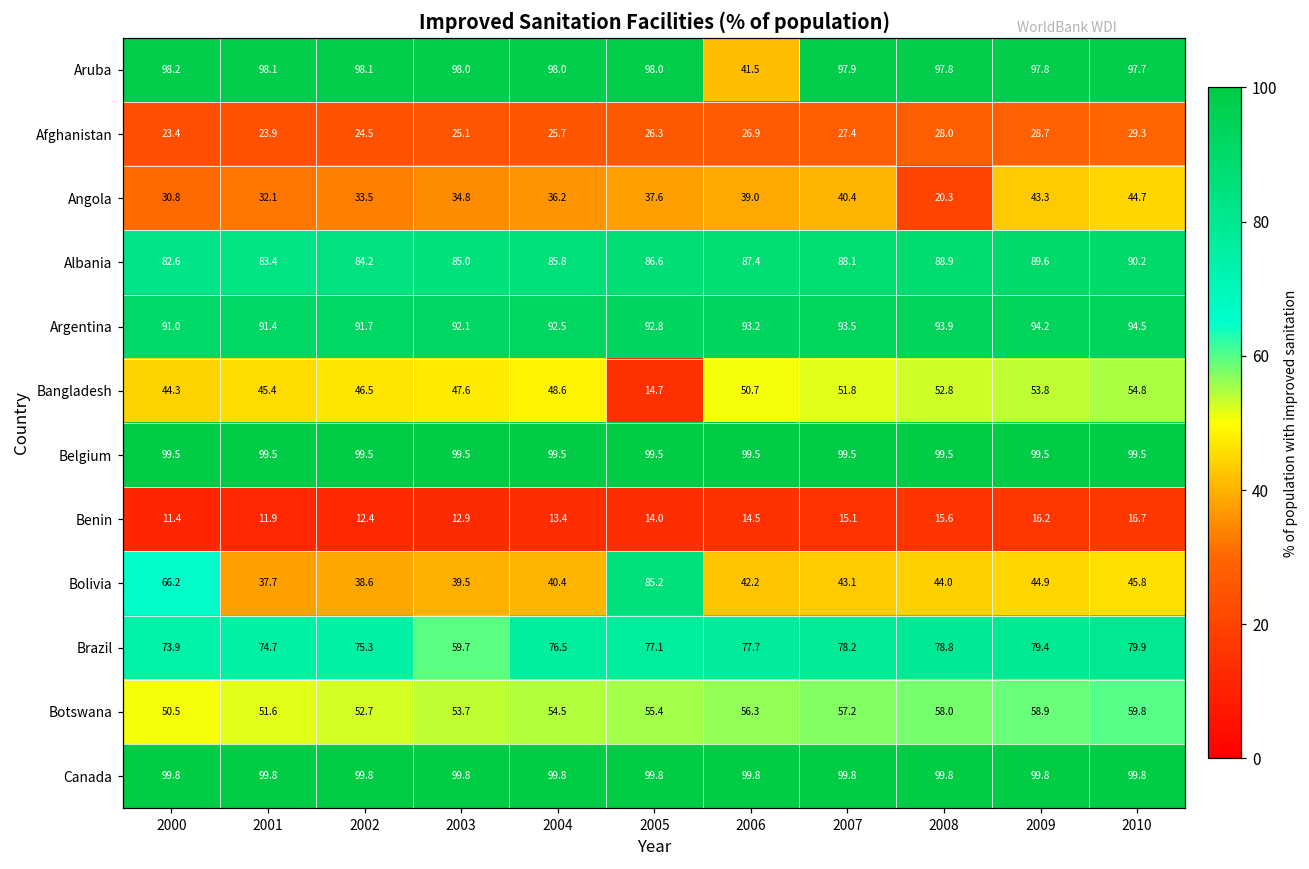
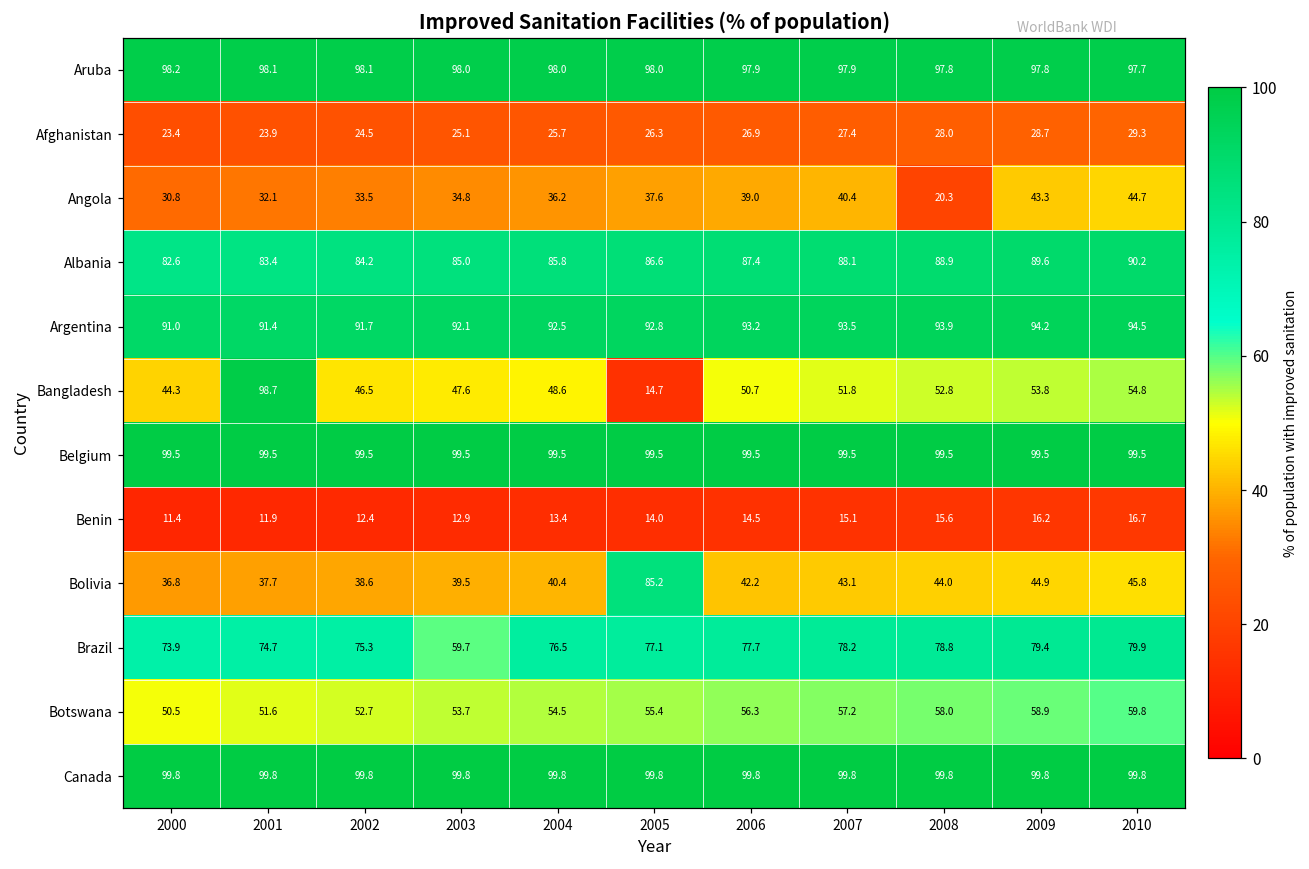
  {
    "Aruba": {
      "2000": 98.2,
      "2001": 98.1,
      "2002": 98.1,
      "2003": 98.0,
      "2004": 98.0,
      "2005": 98.0,
-     "2006": 41.5,
+     "2006": 97.9,
      "2007": 97.9,
      "2008": 97.8,
      "2009": 97.8,
      "2010": 97.7
    },
    "Afghanistan": {
      "2000": 23.4,
      "2001": 23.9,
      "2002": 24.5,
      "2003": 25.1,
      "2004": 25.7,
      "2005": 26.3,
      "2006": 26.9,
      "2007": 27.4,
      "2008": 28.0,
      "2009": 28.7,
      "2010": 29.3
    },
    "Angola": {
      "2000": 30.8,
      "2001": 32.1,
      "2002": 33.5,
      "2003": 34.8,
      "2004": 36.2,
      "2005": 37.6,
      "2006": 39.0,
      "2007": 40.4,
      "2008": 20.3,
      "2009": 43.3,
      "2010": 44.7
    },
    "Albania": {
      "2000": 82.6,
      "2001": 83.4,
      "2002": 84.2,
      "2003": 85.0,
      "2004": 85.8,
      "2005": 86.6,
      "2006": 87.4,
      "2007": 88.1,
      "2008": 88.9,
      "2009": 89.6,
      "2010": 90.2
    },
    "Argentina": {
      "2000": 91.0,
      "2001": 91.4,
      "2002": 91.7,
      "2003": 92.1,
      "2004": 92.5,
      "2005": 92.8,
      "2006": 93.2,
      "2007": 93.5,
      "2008": 93.9,
      "2009": 94.2,
      "2010": 94.5
    },
    "Bangladesh": {
      "2000": 44.3,
-     "2001": 45.4,
+     "2001": 98.7,
      "2002": 46.5,
      "2003": 47.6,
      "2004": 48.6,
      "2005": 14.7,
      "2006": 50.7,
      "2007": 51.8,
      "2008": 52.8,
      "2009": 53.8,
      "2010": 54.8
    },
    "Belgium": {
      "2000": 99.5,
      "2001": 99.5,
      "2002": 99.5,
      "2003": 99.5,
      "2004": 99.5,
      "2005": 99.5,
      "2006": 99.5,
      "2007": 99.5,
      "2008": 99.5,
      "2009": 99.5,
      "2010": 99.5
    },
    "Benin": {
      "2000": 11.4,
      "2001": 11.9,
      "2002": 12.4,
      "2003": 12.9,
      "2004": 13.4,
      "2005": 14.0,
      "2006": 14.5,
      "2007": 15.1,
      "2008": 15.6,
      "2009": 16.2,
      "2010": 16.7
    },
    "Bolivia": {
-     "2000": 66.2,
+     "2000": 36.8,
      "2001": 37.7,
      "2002": 38.6,
      "2003": 39.5,
      "2004": 40.4,
      "2005": 85.2,
      "2006": 42.2,
      "2007": 43.1,
      "2008": 44.0,
      "2009": 44.9,
      "2010": 45.8
    },
    "Brazil": {
      "2000": 73.9,
      "2001": 74.7,
      "2002": 75.3,
      "2003": 59.7,
      "2004": 76.5,
      "2005": 77.1,
      "2006": 77.7,
      "2007": 78.2,
      "2008": 78.8,
      "2009": 79.4,
      "2010": 79.9
    },
    "Botswana": {
      "2000": 50.5,
      "2001": 51.6,
      "2002": 52.7,
      "2003": 53.7,
      "2004": 54.5,
      "2005": 55.4,
      "2006": 56.3,
      "2007": 57.2,
      "2008": 58.0,
      "2009": 58.9,
      "2010": 59.8
    },
    "Canada": {
      "2000": 99.8,
      "2001": 99.8,
      "2002": 99.8,
      "2003": 99.8,
      "2004": 99.8,
      "2005": 99.8,
      "2006": 99.8,
      "2007": 99.8,
      "2008": 99.8,
      "2009": 99.8,
      "2010": 99.8
    }
  }
